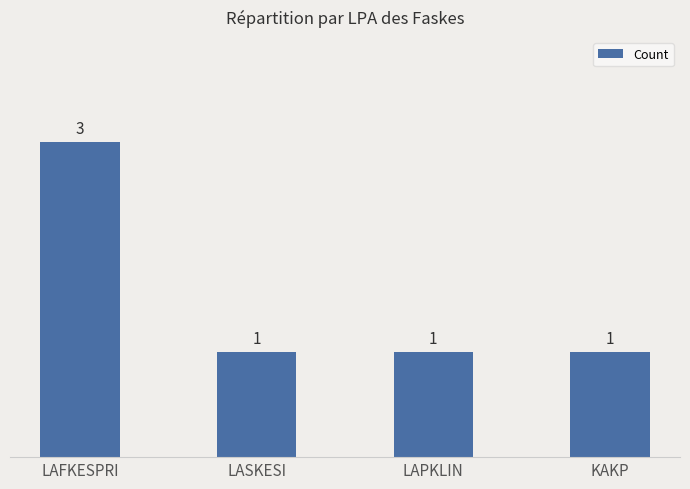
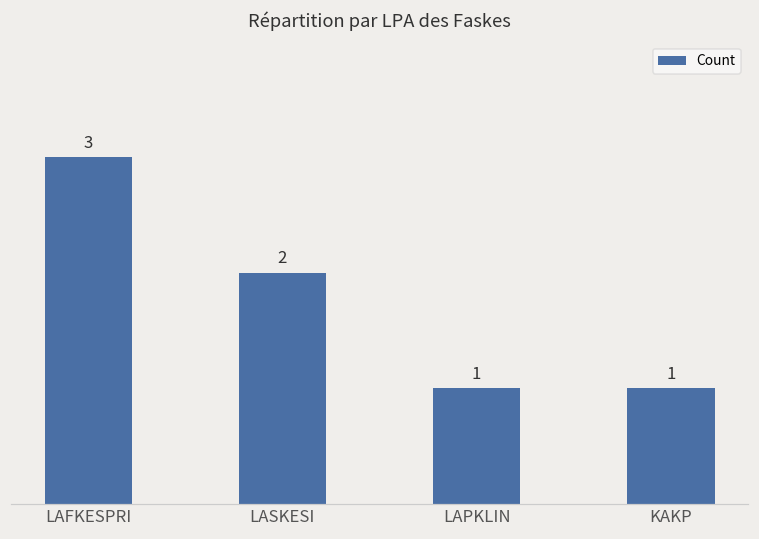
  {
    "LAFKESPRI": 3,
-   "LASKESI": 1,
+   "LASKESI": 2,
    "LAPKLIN": 1,
    "KAKP": 1
  }
